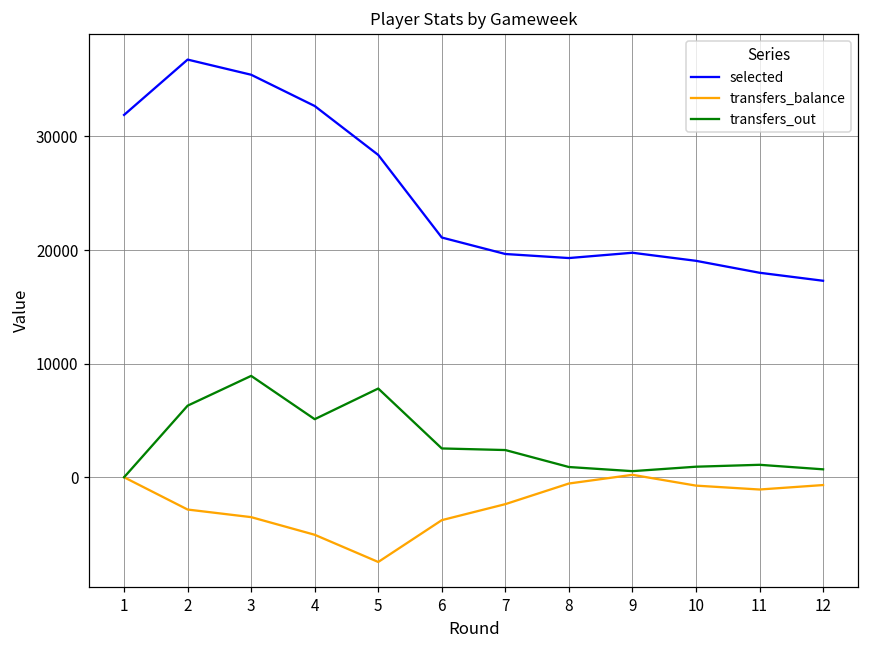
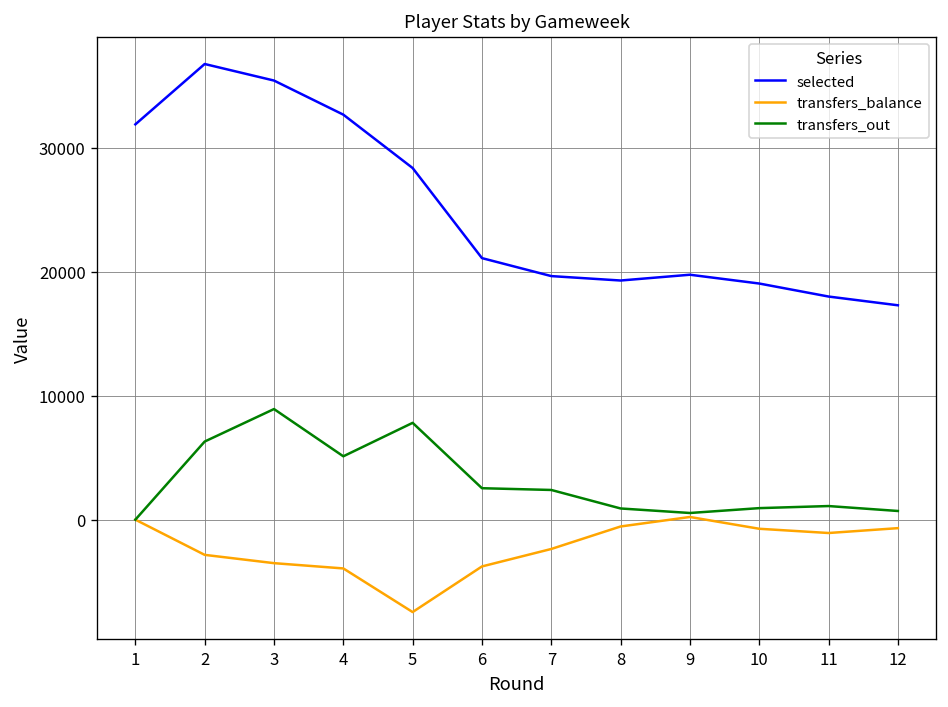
  {
    "selected": {
      "1": 31900,
      "2": 36800,
      "3": 35400,
      "4": 32700,
      "5": 28400,
      "6": 21100,
      "7": 19700,
      "8": 19300,
      "9": 19800,
      "10": 19100,
      "11": 18000,
      "12": 17300
    },
    "transfers_balance": {
      "2": -2800,
      "3": -3500,
-     "4": -5100,
+     "4": -3900,
      "5": -7500,
      "6": -3800,
      "7": -2400,
      "8": -600,
      "9": 200,
      "10": -700,
      "11": -1100,
      "12": -700
    },
    "transfers_out": {
      "2": 6300,
      "3": 8900,
      "4": 5100,
      "5": 7800,
      "6": 2500,
      "7": 2400,
      "8": 900,
      "9": 500,
      "10": 900,
      "11": 1100,
      "12": 700
    }
  }
